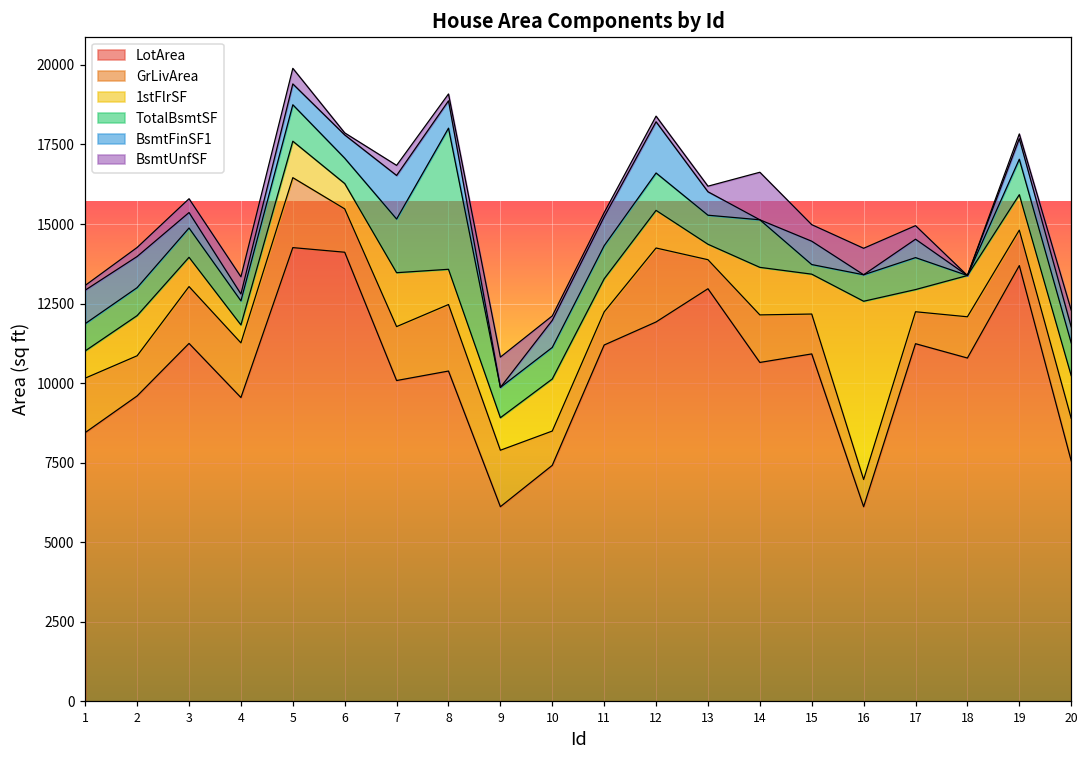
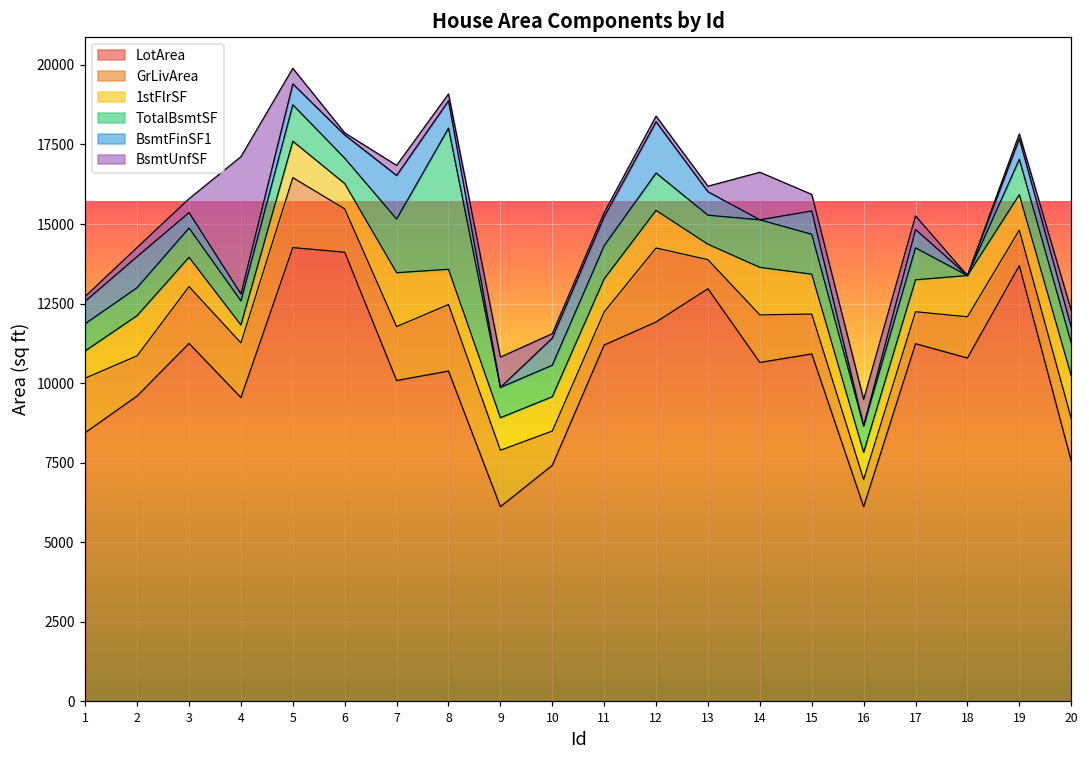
  {
    "1stFlrSF": {
      "1": 900,
      "2": 1300,
      "3": 900,
      "4": 600,
      "5": 1100,
      "6": 800,
      "7": 1700,
      "8": 1100,
      "9": 1000,
-     "10": 1600,
+     "10": 1100,
      "11": 1000,
      "12": 1200,
      "13": 500,
      "14": 1500,
      "15": 1300,
-     "16": 5600,
-     "17": 700,
+     "16": 900,
+     "17": 1000,
      "19": 1100,
      "20": 1300
    },
    "TotalBsmtSF": {
      "1": 900,
      "2": 900,
      "3": 900,
      "4": 800,
      "5": 1100,
      "6": 800,
      "7": 1700,
      "8": 4400,
      "10": 1000,
      "11": 1000,
      "12": 1200,
      "13": 900,
-     "15": 300,
+     "15": 1300,
      "17": 1000,
      "19": 1100,
      "20": 1000
    },
    "BsmtFinSF1": {
-     "1": 1100,
+     "1": 700,
      "2": 1000,
      "3": 500,
      "4": 200,
      "5": 700,
      "7": 1400,
      "8": 900,
      "10": 900,
      "11": 900,
      "12": 1600,
      "13": 700,
      "15": 700,
      "17": 600,
      "19": 600,
      "20": 500
    },
    "BsmtUnfSF": {
      "1": 200,
      "2": 300,
      "3": 400,
-     "4": 500,
+     "4": 4300,
      "5": 500,
      "7": 300,
      "8": 200,
      "9": 1000,
      "10": 100,
      "11": 100,
      "12": 200,
      "13": 200,
      "14": 1500,
      "15": 500,
      "16": 800,
      "17": 400,
      "19": 100,
      "20": 500
    }
  }
